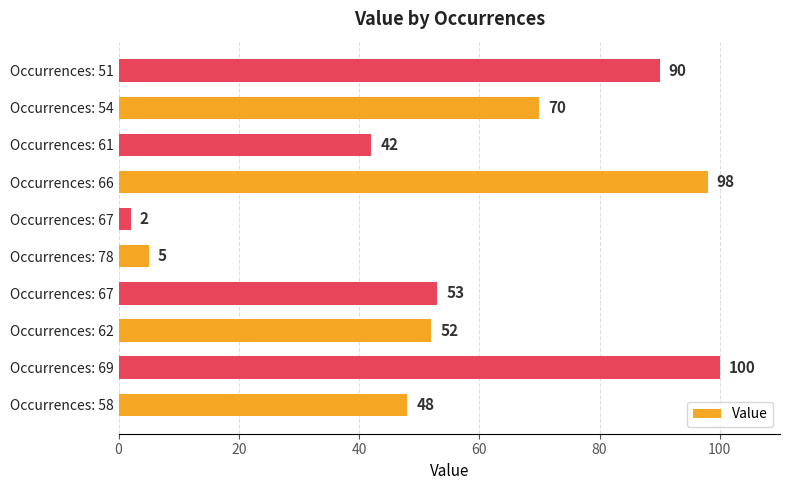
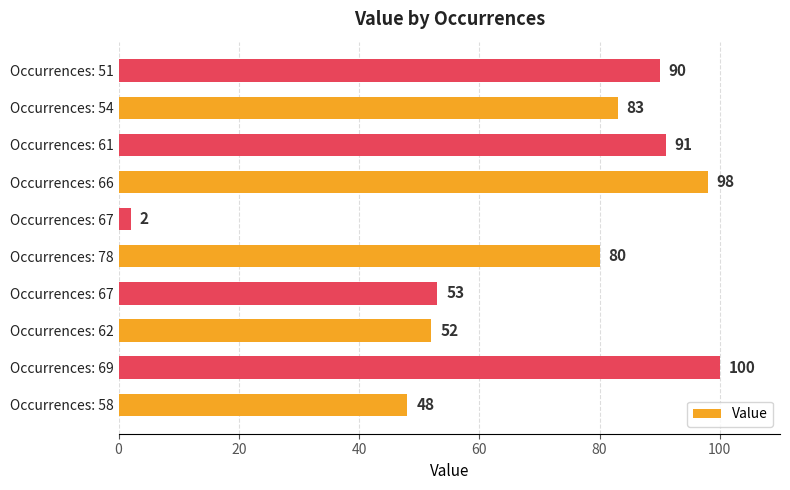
  {
    "Occurrences: 51": 90,
-   "Occurrences: 54": 70,
-   "Occurrences: 61": 42,
+   "Occurrences: 54": 83,
+   "Occurrences: 61": 91,
    "Occurrences: 66": 98,
-   "Occurrences: 78": 5,
+   "Occurrences: 78": 80,
    "Occurrences: 62": 52,
    "Occurrences: 69": 100,
    "Occurrences: 58": 48
  }
